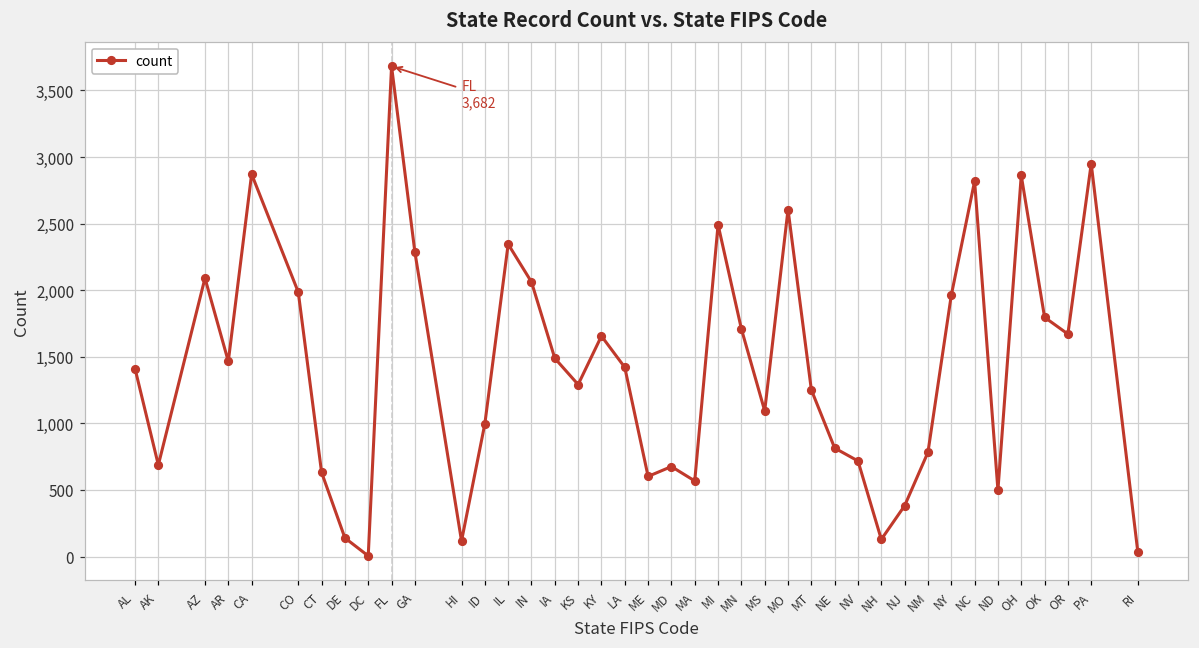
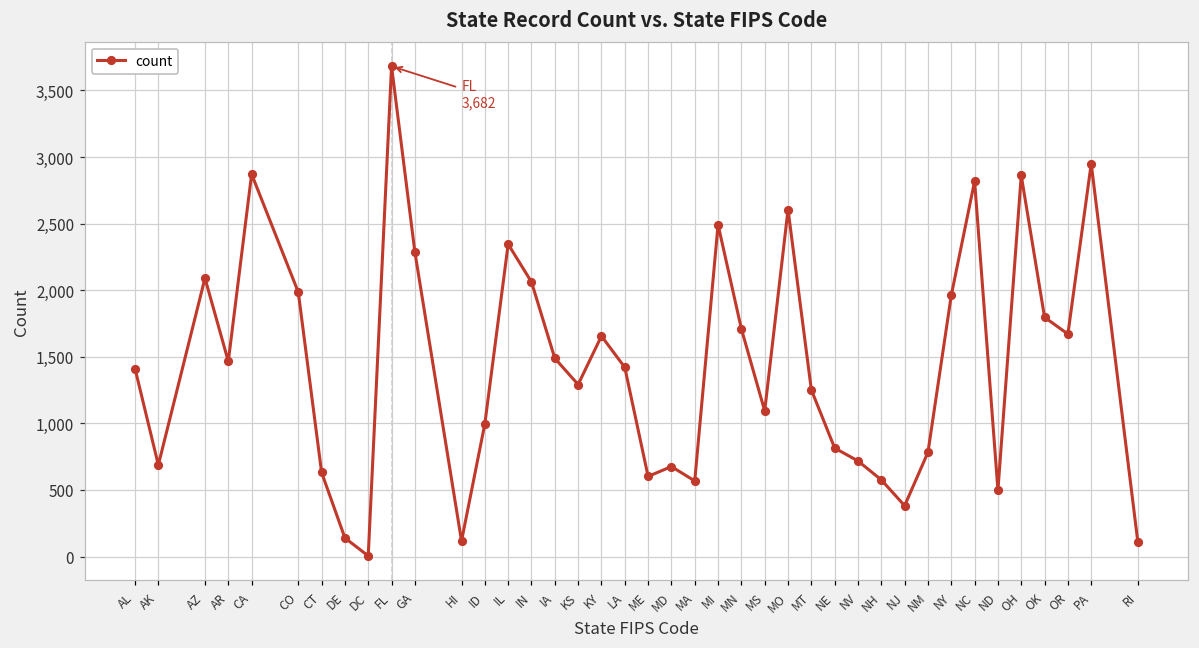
  {
    "AL": "1,410",
    "AK": "690",
    "AZ": "2,090",
    "AR": "1,470",
    "CA": "2,870",
    "CO": "1,990",
    "CT": "630",
    "DE": "140",
    "DC": "10",
    "GA": "2,290",
    "HI": "120",
    "ID": "1,000",
    "IL": "2,350",
    "IN": "2,060",
    "IA": "1,490",
    "KS": "1,290",
    "KY": "1,660",
    "LA": "1,420",
    "ME": "600",
    "MD": "680",
    "MA": "570",
    "MI": "2,490",
    "MN": "1,710",
    "MS": "1,090",
    "MO": "2,610",
    "MT": "1,250",
    "NE": "820",
    "NV": "720",
-   "NH": "130",
+   "NH": "580",
    "NJ": "380",
    "NM": "780",
    "NY": "1,960",
    "NC": "2,820",
    "ND": "500",
    "OH": "2,860",
    "OK": "1,800",
    "OR": "1,670",
    "PA": "2,950",
-   "RI": "30"
+   "RI": "110"
  }
